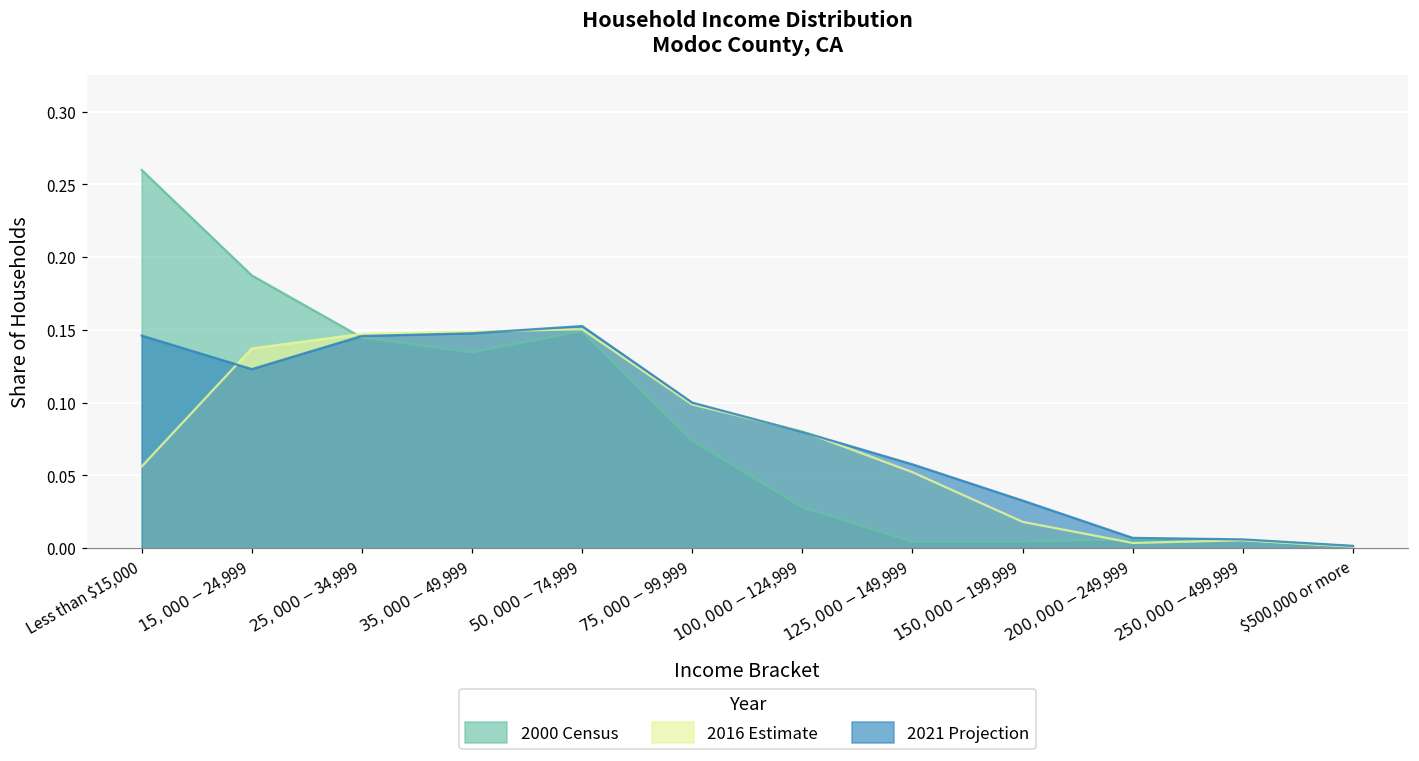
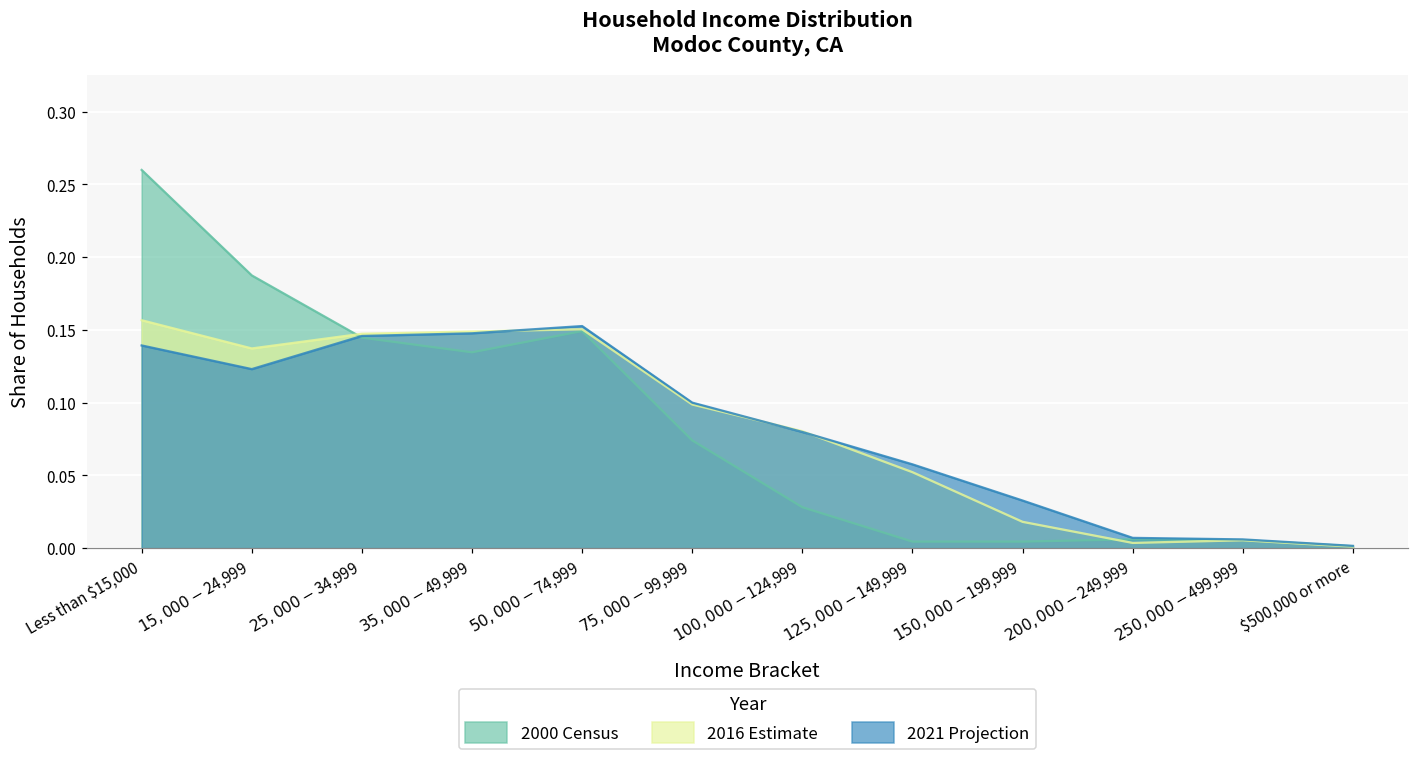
  {
    "2000 Census": {
      "Less than $15,000": 0.260
    },
    "2016 Estimate": {
-     "Less than $15,000": 0.056
+     "Less than $15,000": 0.157
    },
    "2021 Projection": {
-     "Less than $15,000": 0.146
+     "Less than $15,000": 0.139
    }
  }
